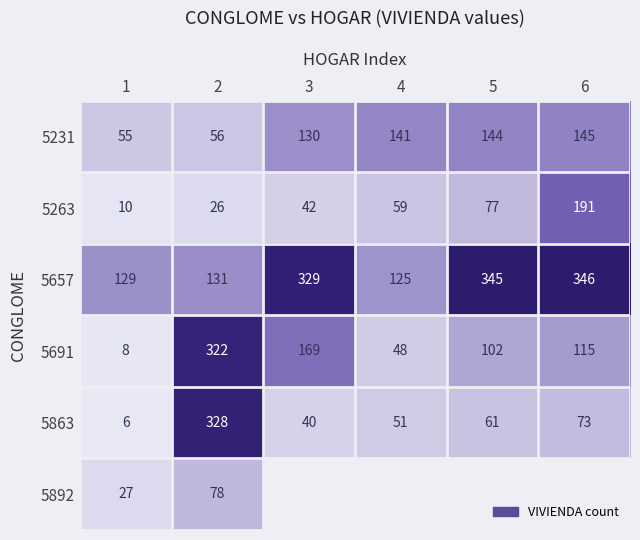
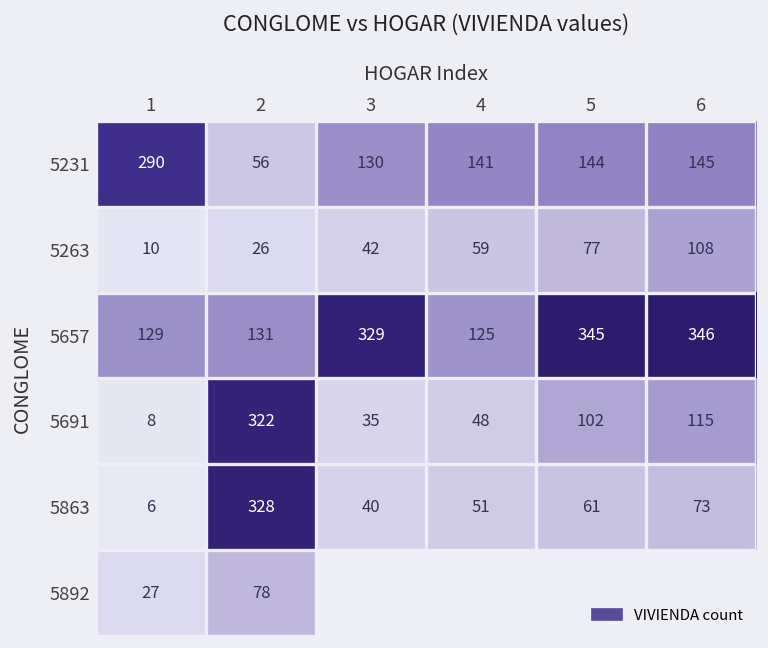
  {
    "5231": {
-     "1": 55,
+     "1": 290,
      "2": 56,
      "3": 130,
      "4": 141,
      "5": 144,
      "6": 145
    },
    "5263": {
      "1": 10,
      "2": 26,
      "3": 42,
      "4": 59,
      "5": 77,
-     "6": 191
+     "6": 108
    },
    "5657": {
      "1": 129,
      "2": 131,
      "3": 329,
      "4": 125,
      "5": 345,
      "6": 346
    },
    "5691": {
      "1": 8,
      "2": 322,
-     "3": 169,
+     "3": 35,
      "4": 48,
      "5": 102,
      "6": 115
    },
    "5863": {
      "1": 6,
      "2": 328,
      "3": 40,
      "4": 51,
      "5": 61,
      "6": 73
    },
    "5892": {
      "1": 27,
      "2": 78
    }
  }
